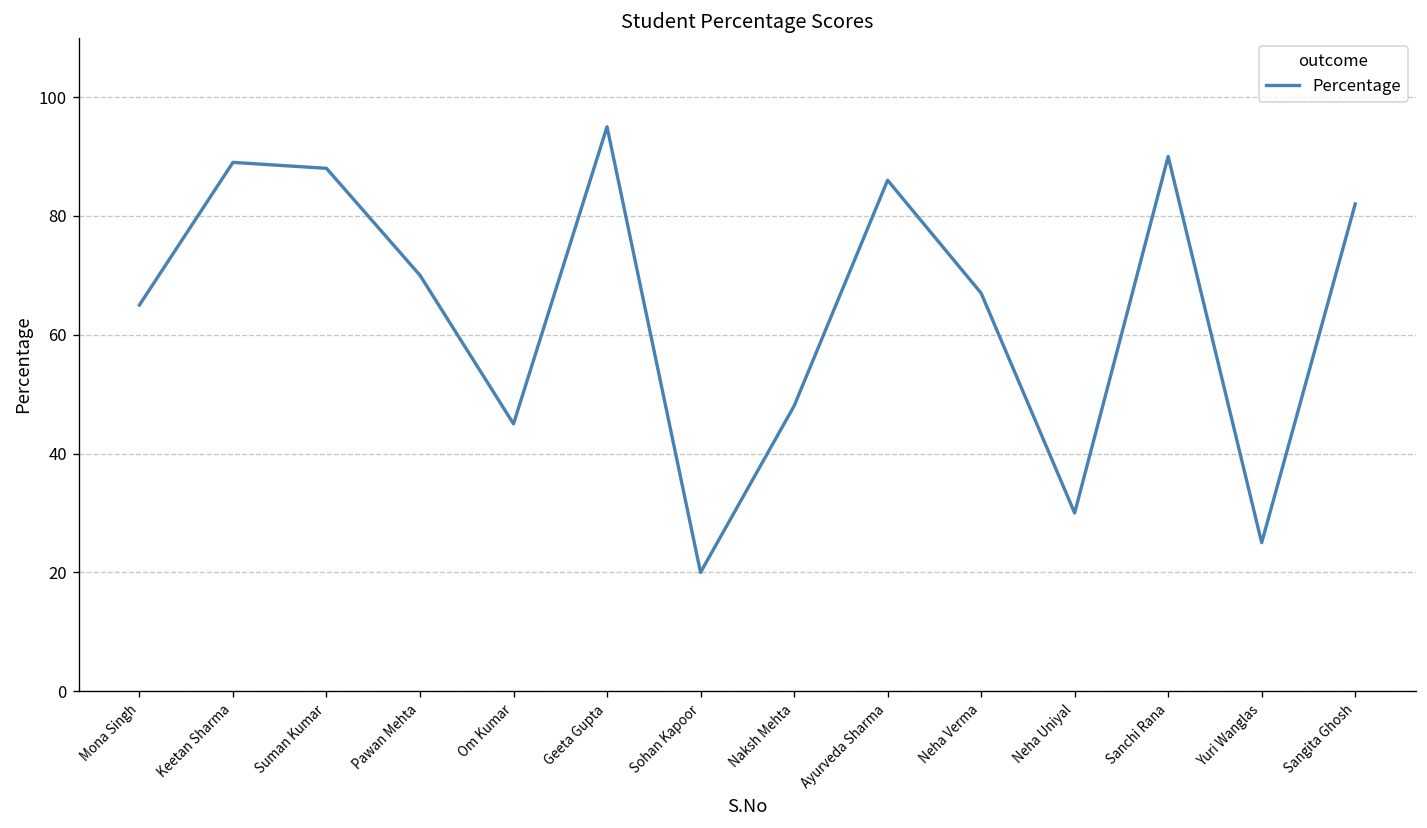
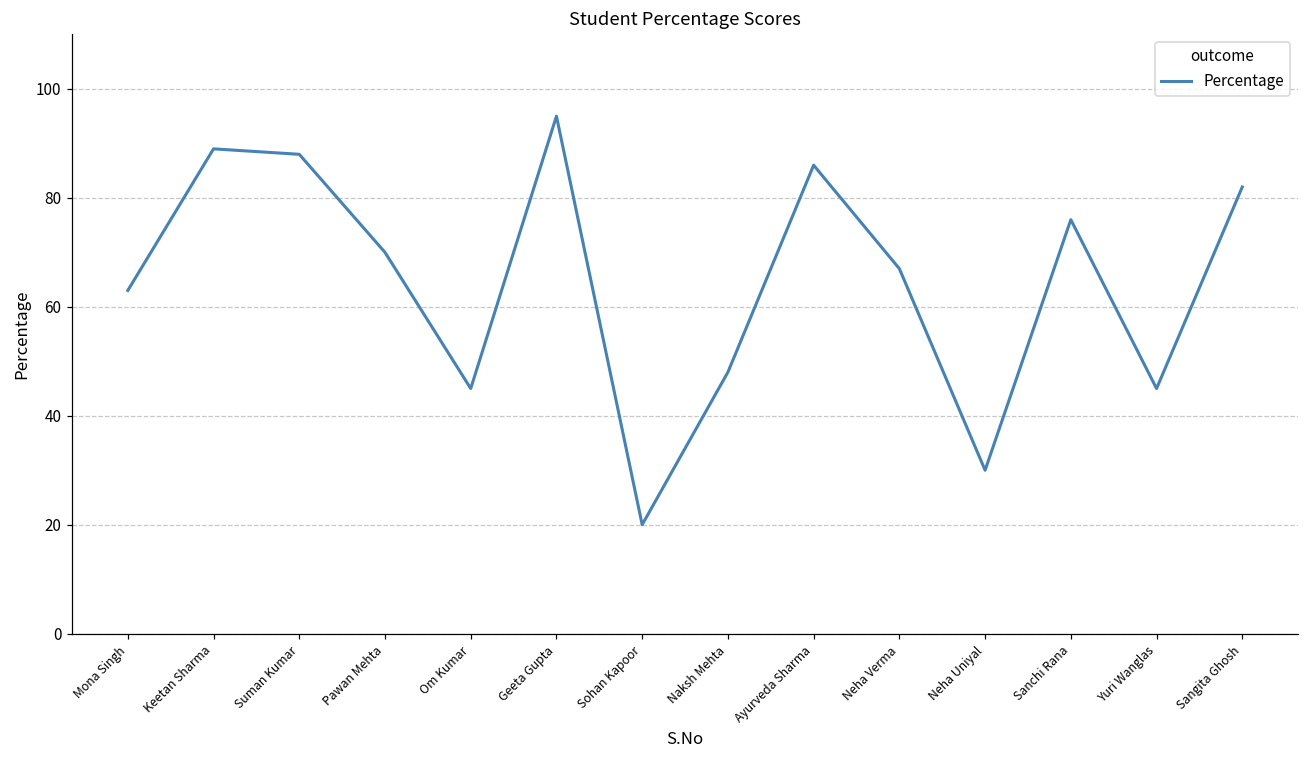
  {
-   "Mona Singh": 65,
+   "Mona Singh": 63,
    "Keetan Sharma": 89,
    "Suman Kumar": 88,
    "Pawan Mehta": 70,
    "Om Kumar": 45,
    "Geeta Gupta": 95,
    "Sohan Kapoor": 20,
    "Naksh Mehta": 48,
    "Ayurveda Sharma": 86,
    "Neha Verma": 67,
    "Neha Uniyal": 30,
-   "Sanchi Rana": 90,
-   "Yuri Wanglas": 25,
+   "Sanchi Rana": 76,
+   "Yuri Wanglas": 45,
    "Sangita Ghosh": 82
  }
